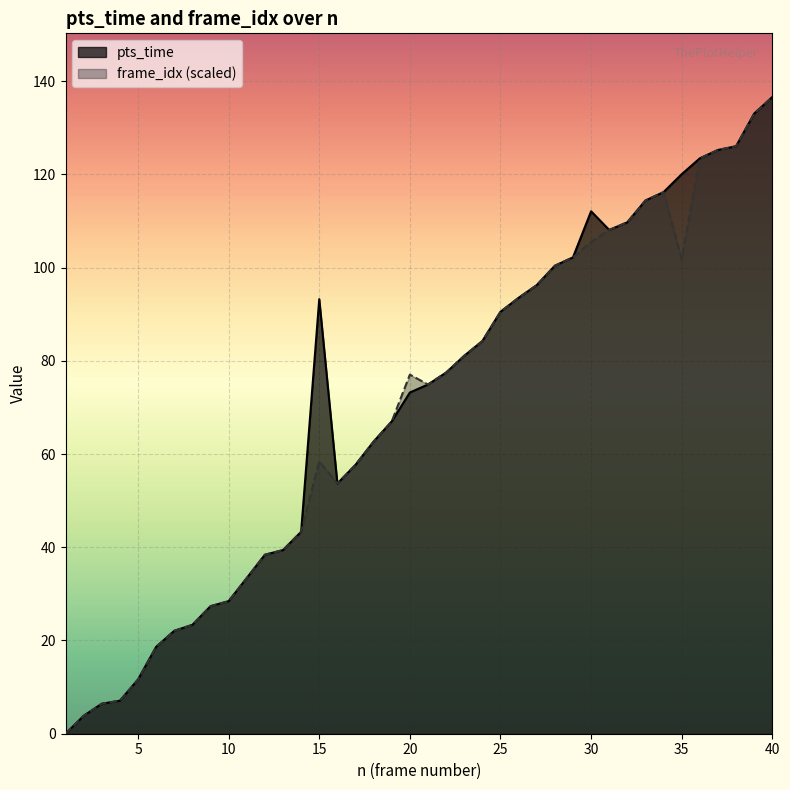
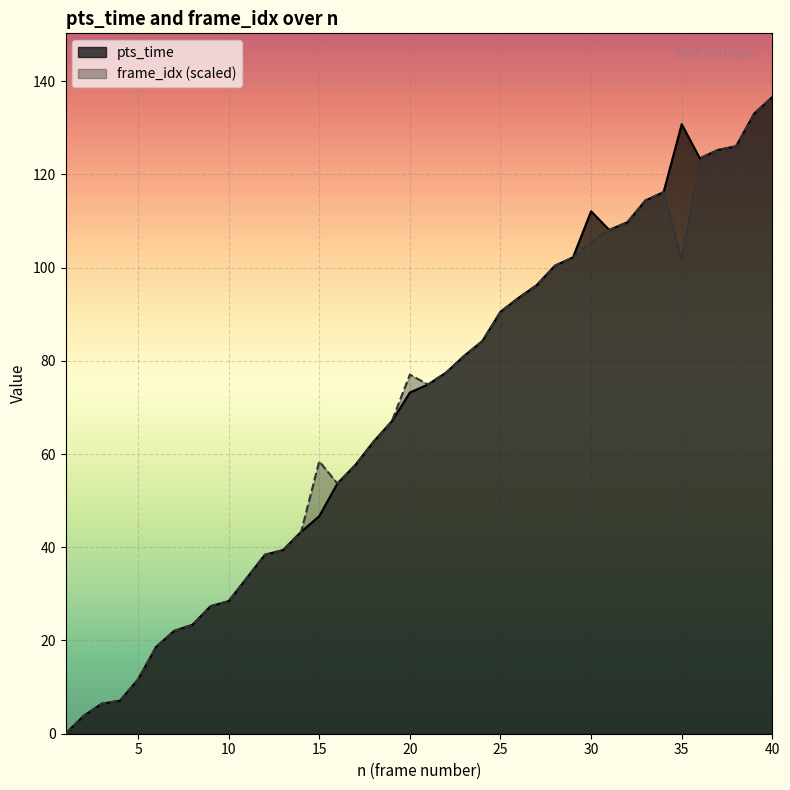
  {
    "pts_time": {
-     "15": 93,
+     "15": 47,
      "20": 73,
      "30": 112,
-     "35": 120
+     "35": 131
    },
    "frame_idx (scaled)": {
      "15": 58,
      "20": 77,
      "30": 106,
      "35": 102
    }
  }
